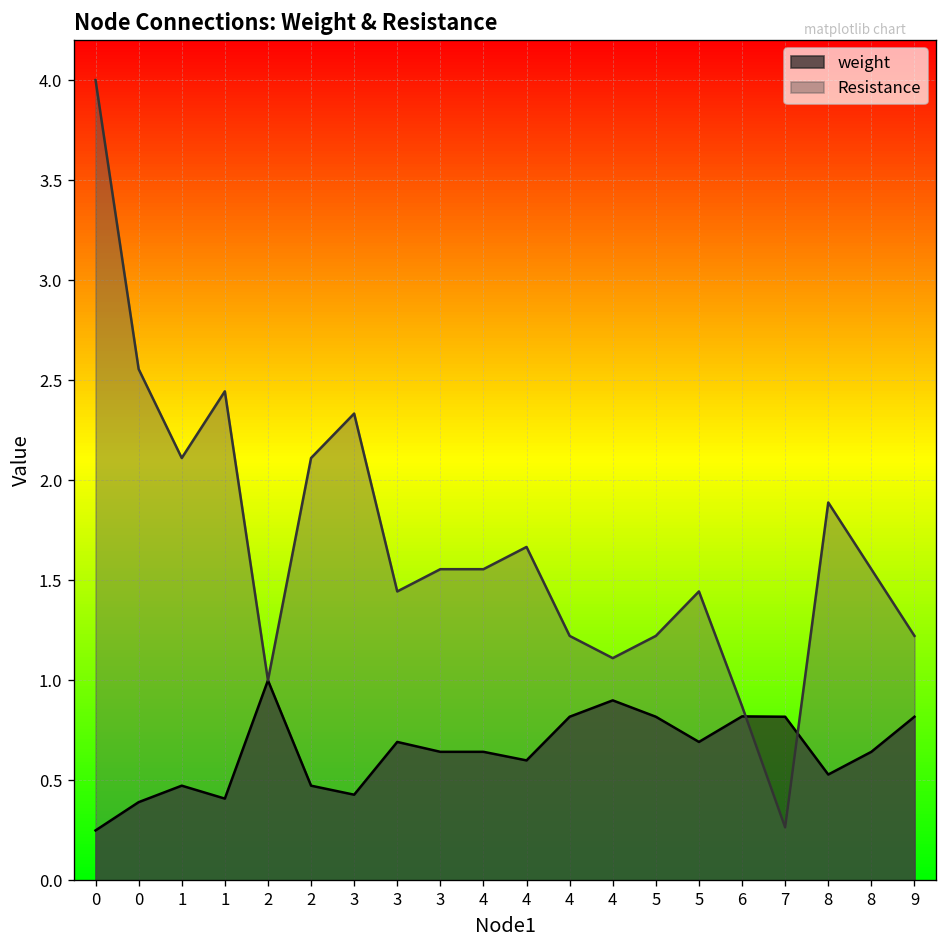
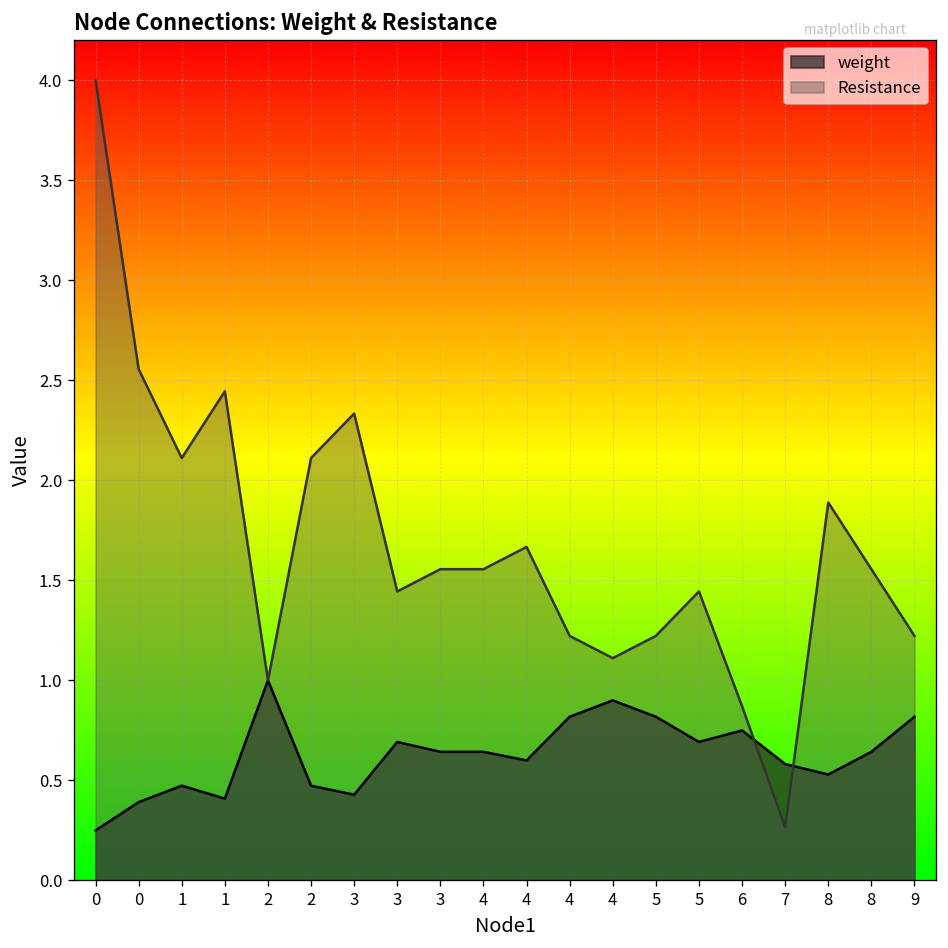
  {
    "weight": {
-     "6": 0.82,
-     "7": 0.82,
+     "6": 0.75,
+     "7": 0.58,
      "9": 0.82
    },
    "Resistance": {
      "6": 0.87,
      "7": 0.27,
      "9": 1.22
    }
  }
